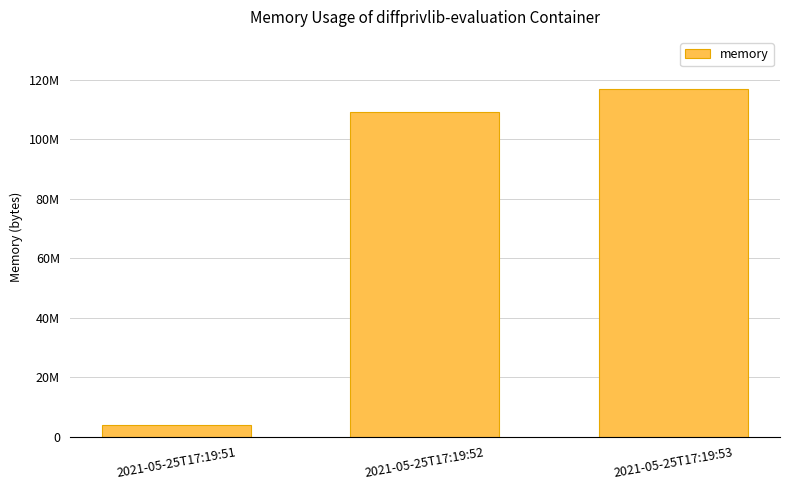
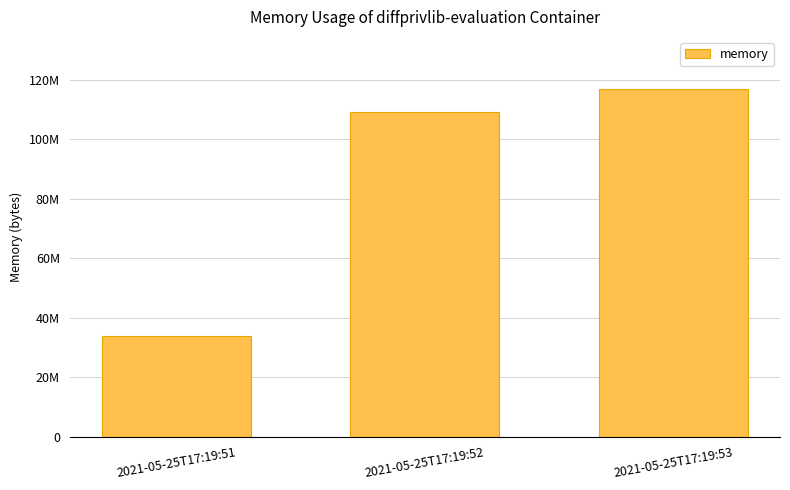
  {
-   "2021-05-25T17:19:51": 4000000,
+   "2021-05-25T17:19:51": 34000000,
    "2021-05-25T17:19:52": 109000000,
    "2021-05-25T17:19:53": 117000000
  }
